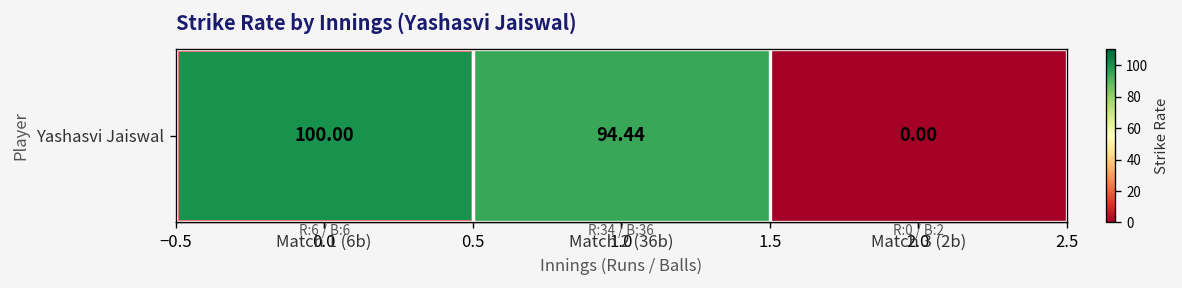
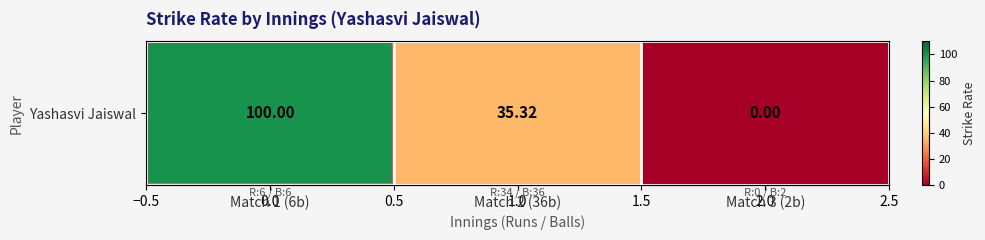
  {
    "Yashasvi Jaiswal": {
      "Match 1 (6b)": 100.00,
-     "Match 2 (36b)": 94.44,
+     "Match 2 (36b)": 35.32,
      "Match 3 (2b)": 0.00
    }
  }
